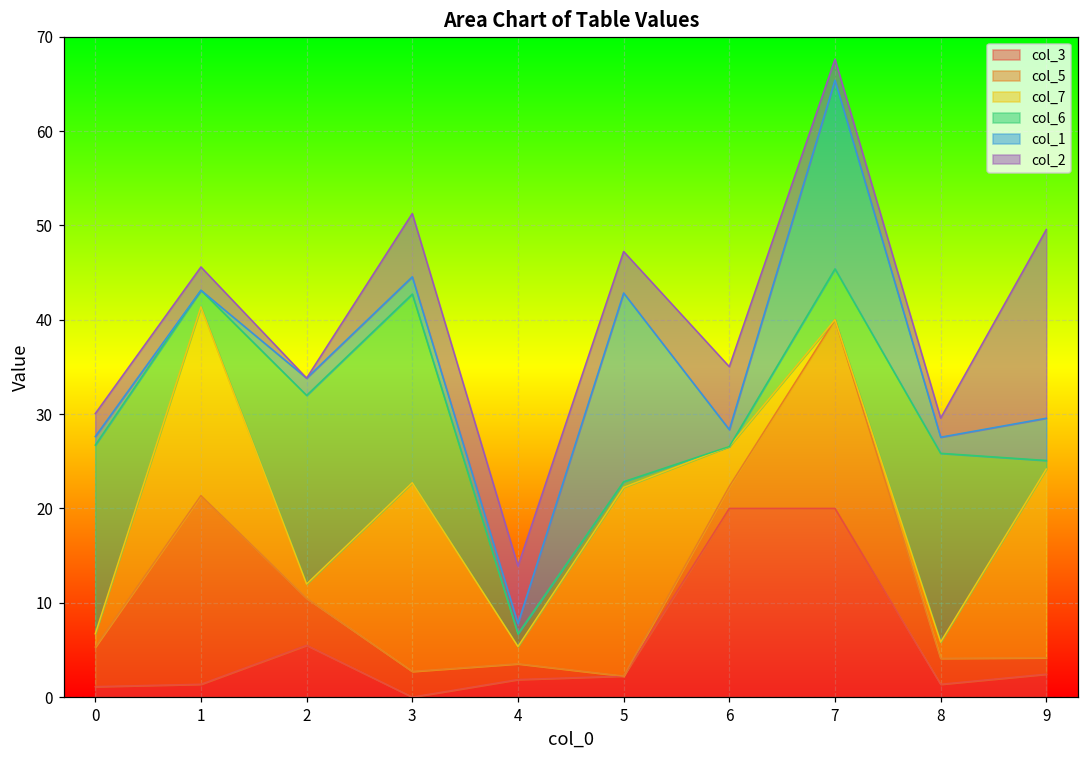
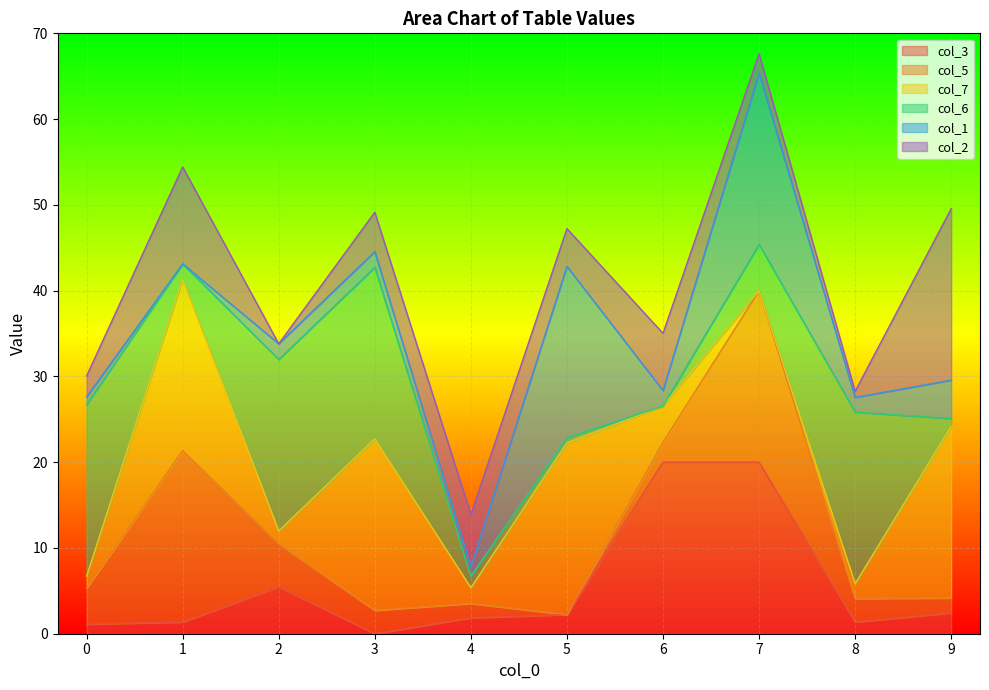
  {
    "col_6": {
      "0": 20,
      "2": 20,
      "3": 20,
      "4": 1,
      "5": 1,
      "7": 5,
      "8": 20,
      "9": 1
    },
    "col_1": {
      "0": 1,
      "3": 2,
      "4": 1,
      "5": 20,
      "6": 2,
      "7": 20,
      "8": 2,
      "9": 4
    },
    "col_2": {
      "0": 2,
-     "1": 2,
-     "3": 7,
+     "1": 11,
+     "3": 5,
      "4": 6,
      "5": 4,
      "6": 7,
      "7": 2,
-     "8": 2,
+     "8": 1,
      "9": 20
    }
  }
